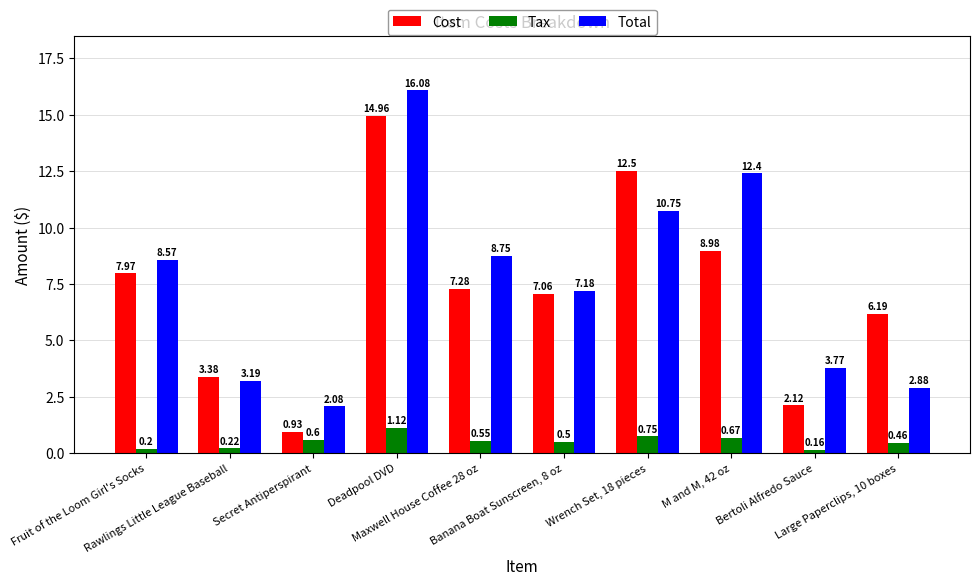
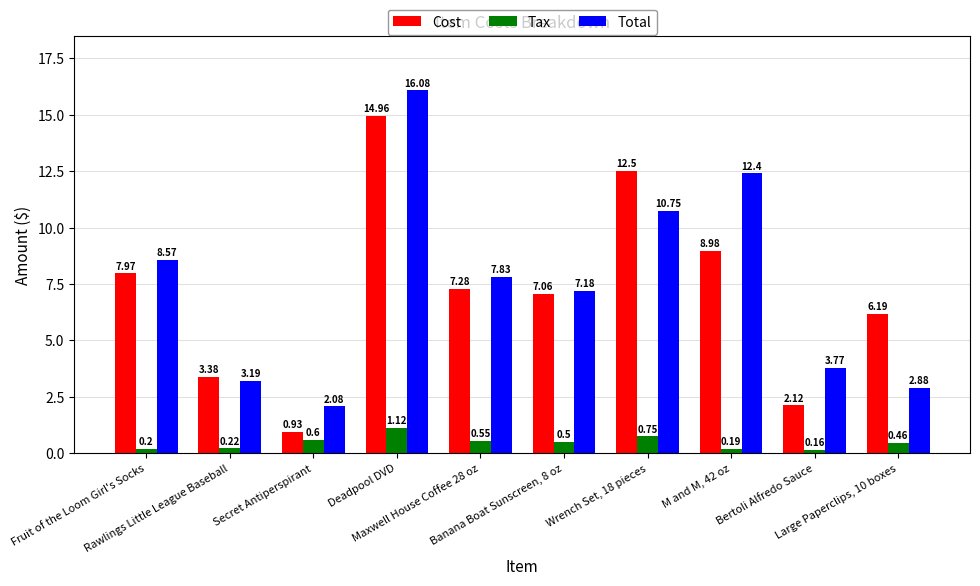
  {
    "Cost": {
      "Fruit of the Loom Girl's Socks": 7.97,
      "Rawlings Little League Baseball": 3.38,
      "Secret Antiperspirant": 0.93,
      "Deadpool DVD": 14.96,
      "Maxwell House Coffee 28 oz": 7.28,
      "Banana Boat Sunscreen, 8 oz": 7.06,
      "Wrench Set, 18 pieces": 12.5,
      "M and M, 42 oz": 8.98,
      "Bertoli Alfredo Sauce": 2.12,
      "Large Paperclips, 10 boxes": 6.19
    },
    "Tax": {
      "Fruit of the Loom Girl's Socks": 0.2,
      "Rawlings Little League Baseball": 0.22,
      "Secret Antiperspirant": 0.6,
      "Deadpool DVD": 1.12,
      "Maxwell House Coffee 28 oz": 0.55,
      "Banana Boat Sunscreen, 8 oz": 0.5,
      "Wrench Set, 18 pieces": 0.75,
-     "M and M, 42 oz": 0.67,
+     "M and M, 42 oz": 0.19,
      "Bertoli Alfredo Sauce": 0.16,
      "Large Paperclips, 10 boxes": 0.46
    },
    "Total": {
      "Fruit of the Loom Girl's Socks": 8.57,
      "Rawlings Little League Baseball": 3.19,
      "Secret Antiperspirant": 2.08,
      "Deadpool DVD": 16.08,
-     "Maxwell House Coffee 28 oz": 8.75,
+     "Maxwell House Coffee 28 oz": 7.83,
      "Banana Boat Sunscreen, 8 oz": 7.18,
      "Wrench Set, 18 pieces": 10.75,
      "M and M, 42 oz": 12.4,
      "Bertoli Alfredo Sauce": 3.77,
      "Large Paperclips, 10 boxes": 2.88
    }
  }
